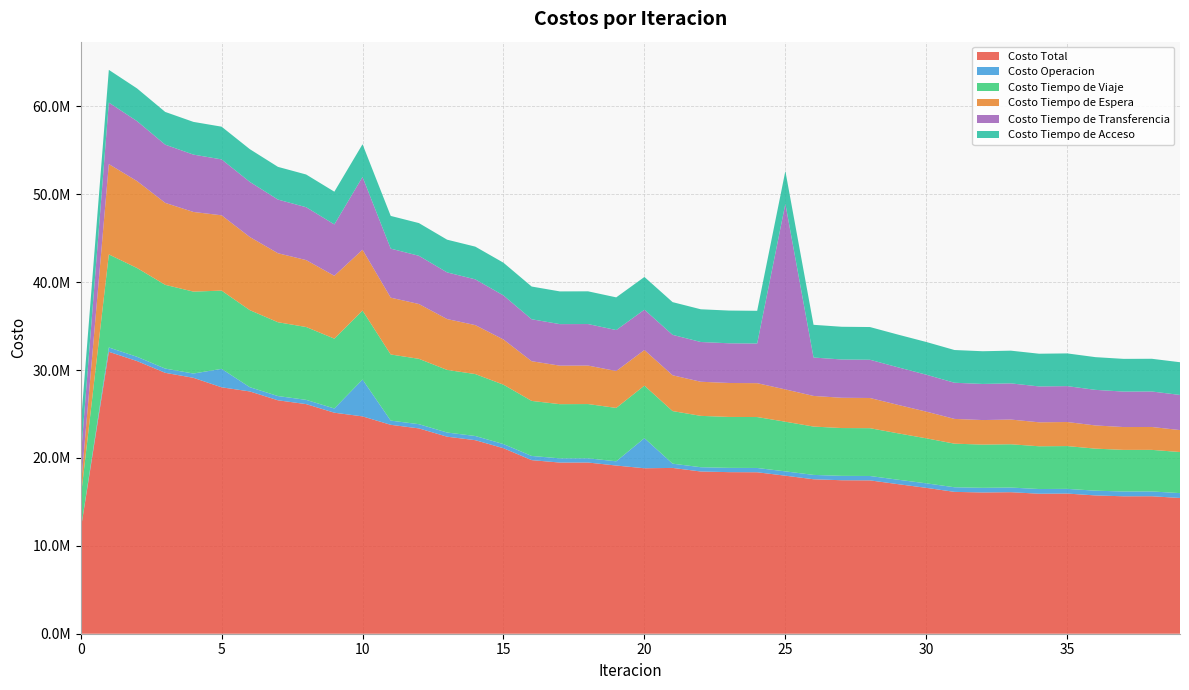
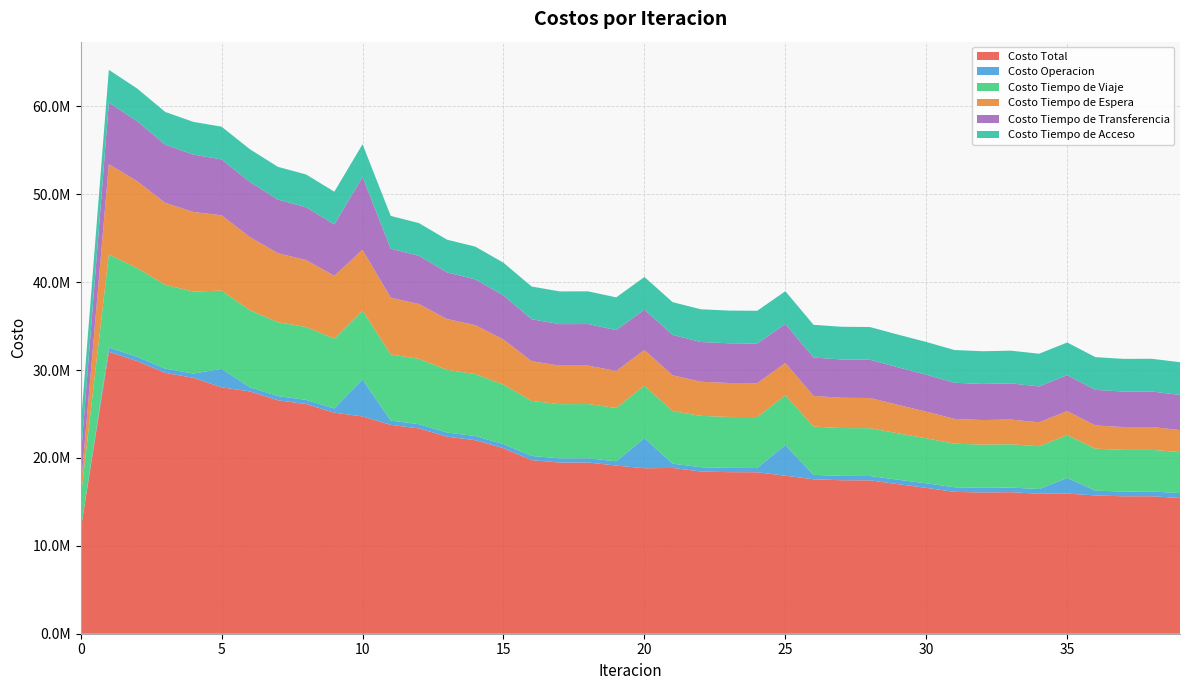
  {
    "Costo Operacion": {
      "5": 2000000,
      "10": 4000000,
      "15": 0,
      "20": 3000000,
-     "25": 0,
+     "25": 4000000,
      "30": 1000000,
-     "35": 1000000
+     "35": 2000000
    },
    "Costo Tiempo de Transferencia": {
      "0": 3000000,
      "5": 6000000,
      "10": 8000000,
      "15": 5000000,
      "20": 5000000,
-     "25": 21000000,
+     "25": 4000000,
      "30": 4000000,
      "35": 4000000
    }
  }
